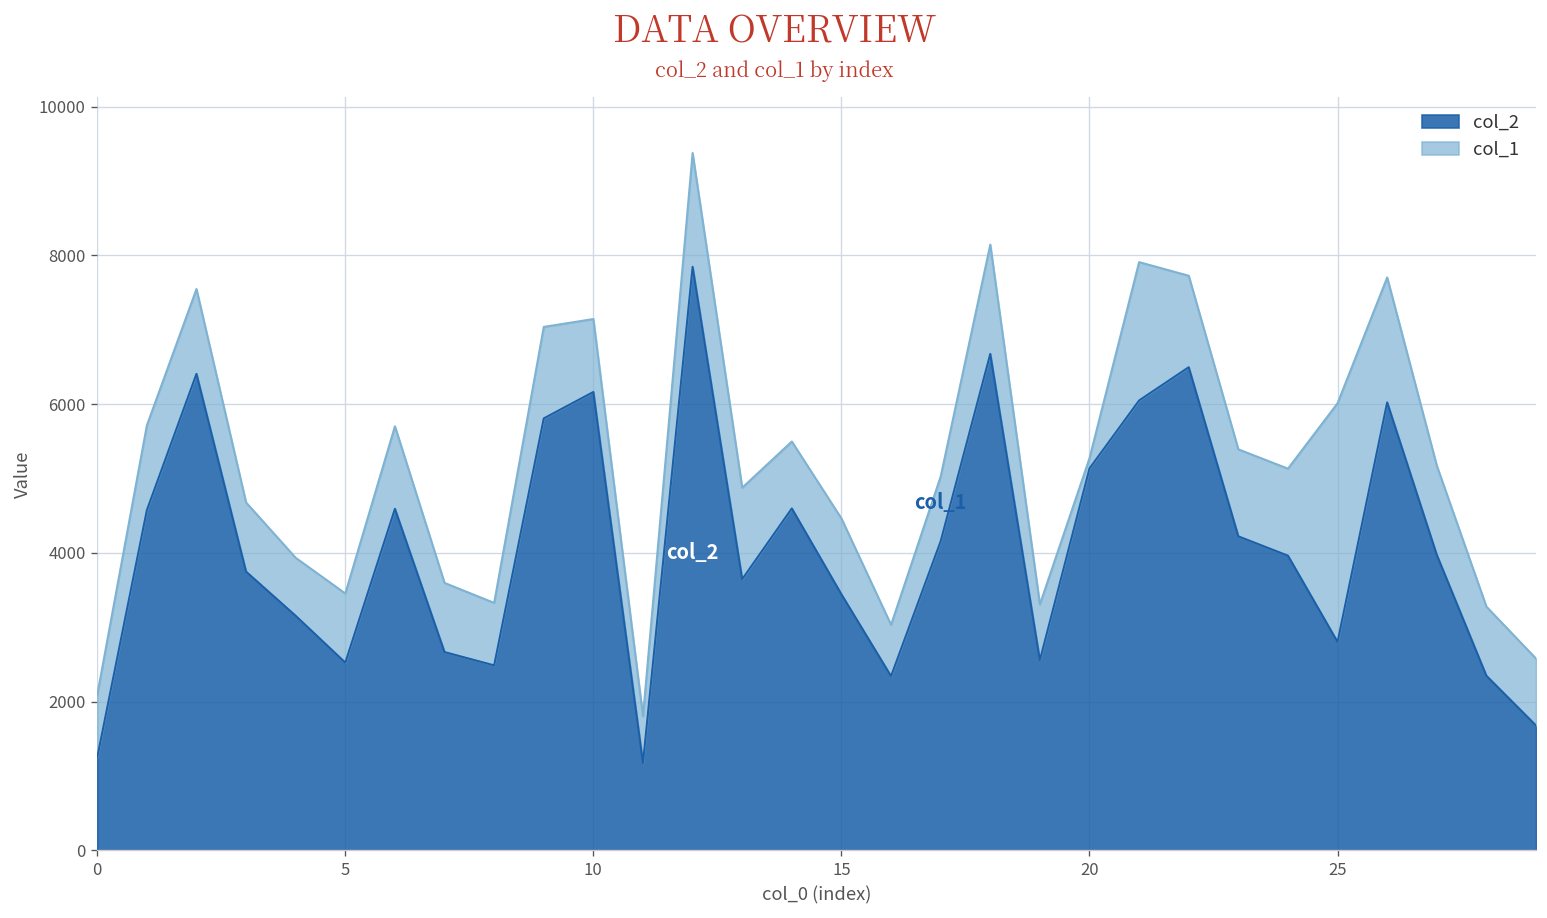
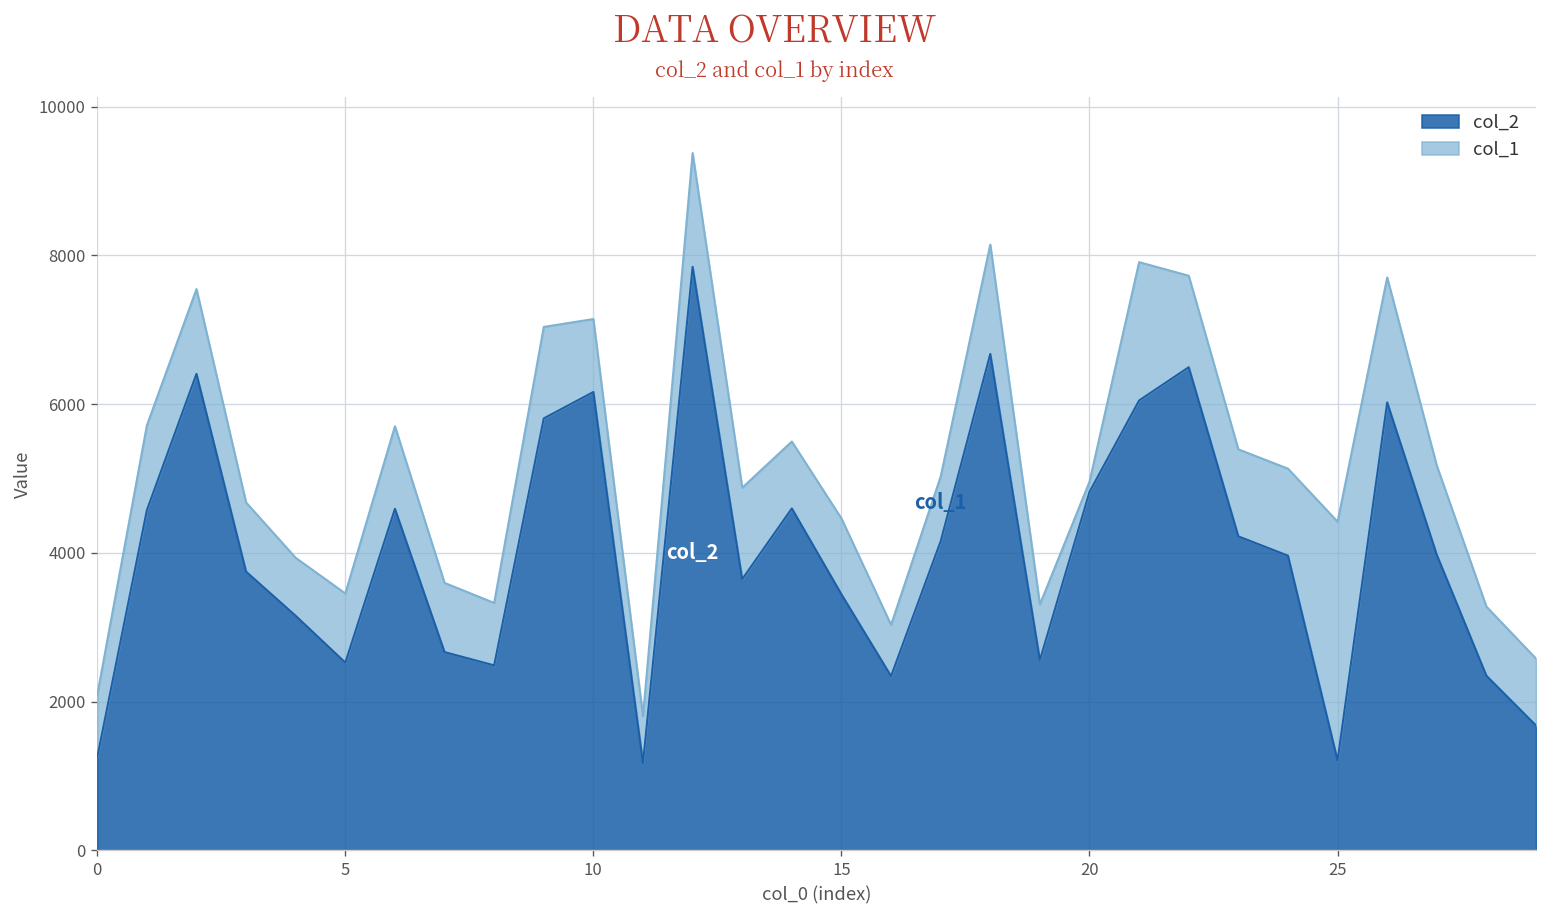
  {
    "col_2": {
      "0": 1300,
      "5": 2500,
      "10": 6200,
      "15": 3400,
-     "20": 5100,
-     "25": 2800
+     "20": 4800,
+     "25": 1200
    },
    "col_1": {
      "0": 800,
      "5": 900,
      "10": 1000,
      "15": 1000,
      "20": 100,
      "25": 3200
    }
  }
